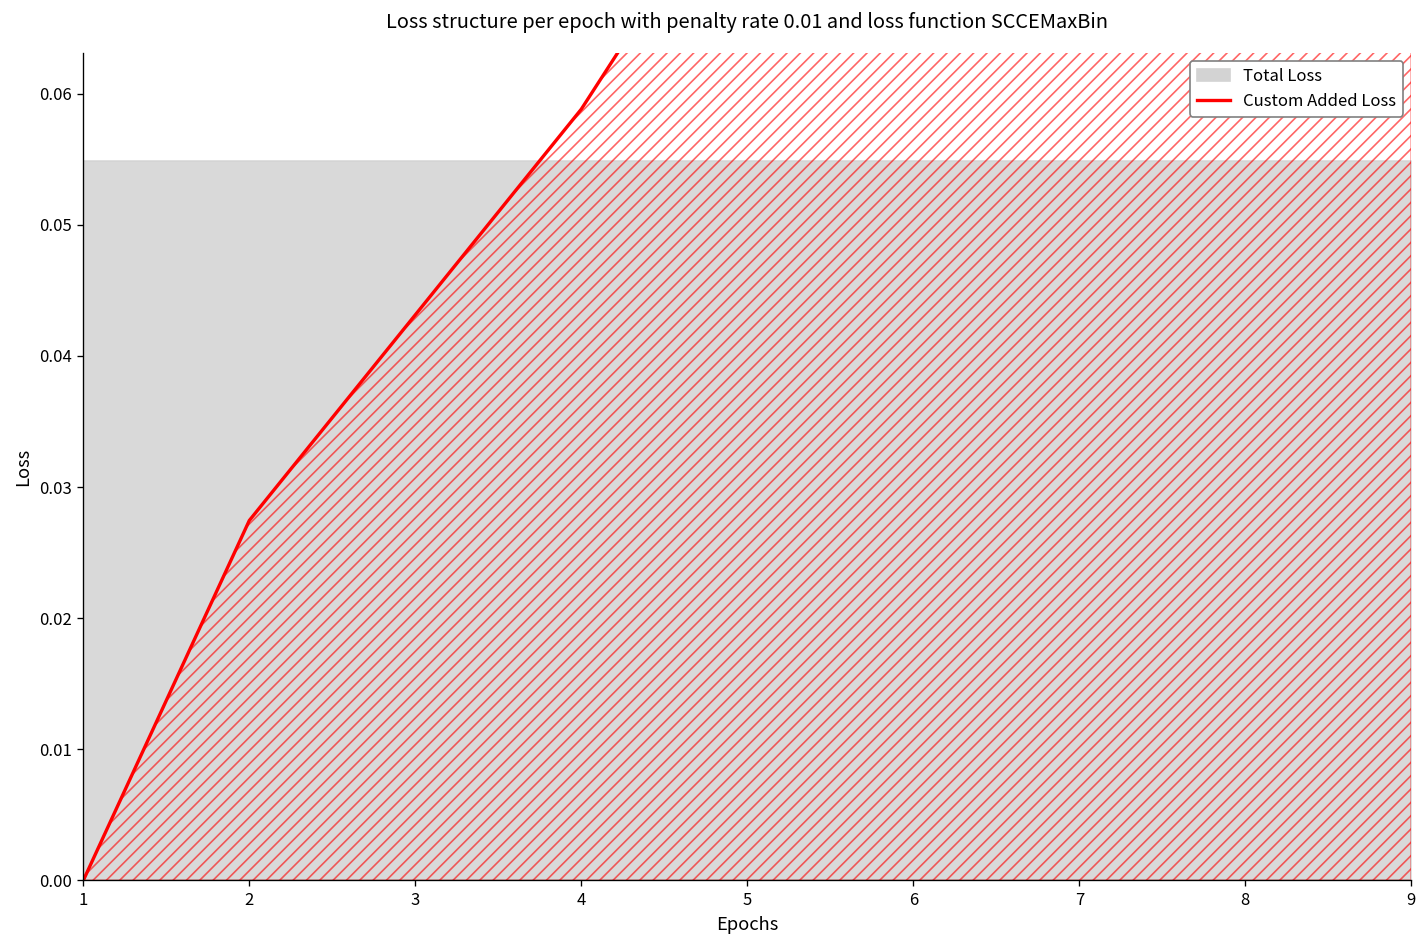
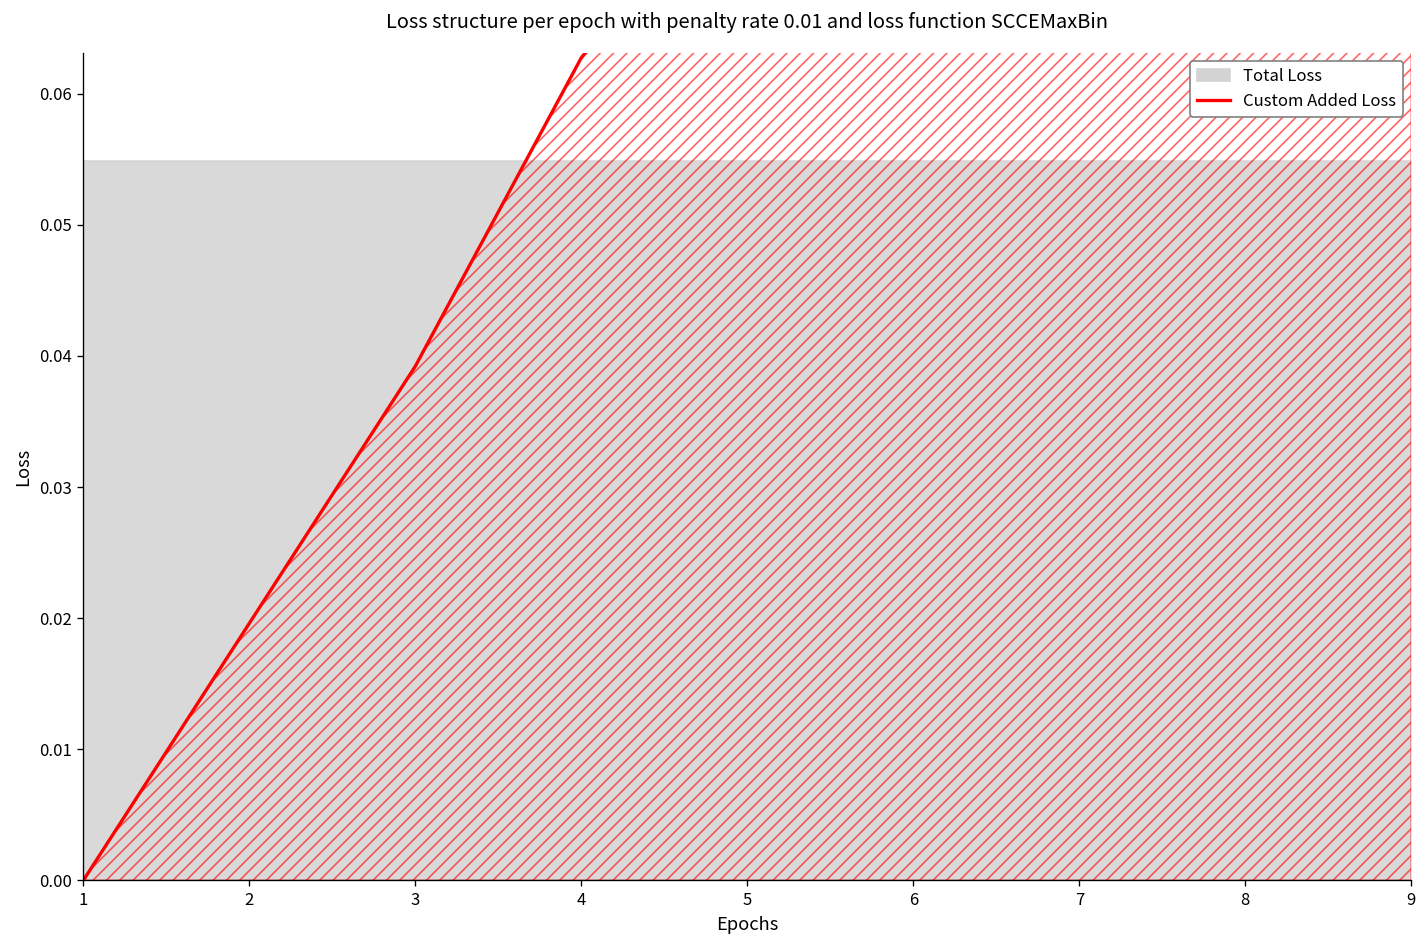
  {
    "Custom Added Loss": {
      "1": 0.0000,
-     "2": 0.0275,
-     "3": 0.0431,
-     "4": 0.0588
+     "2": 0.0196,
+     "3": 0.0392,
+     "4": 0.0627
    },
    "Total Loss": {
      "1": 0.0549,
      "2": 0.0549,
      "3": 0.0549
    }
  }
